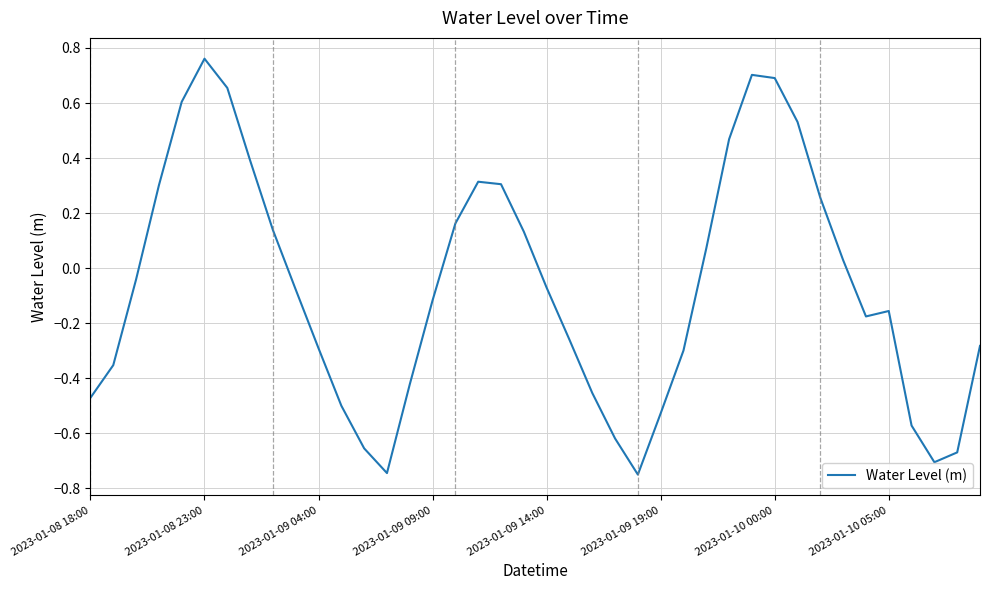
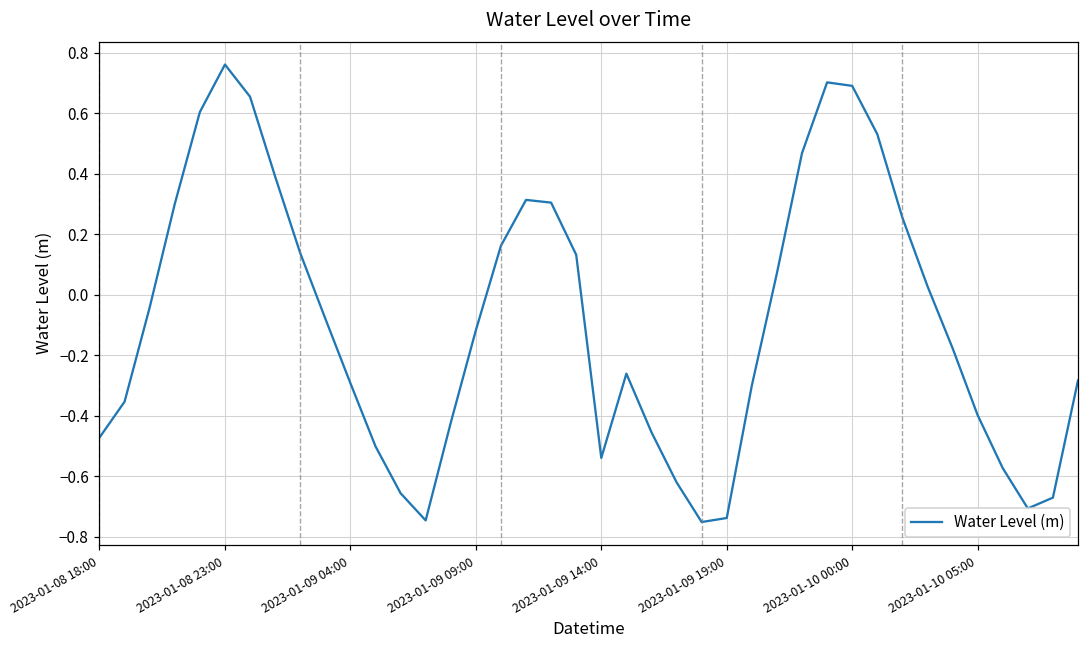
  {
    "2023-01-08 18:00": -0.47,
    "2023-01-08 23:00": 0.76,
    "2023-01-09 04:00": -0.29,
    "2023-01-09 09:00": -0.12,
-   "2023-01-09 14:00": -0.07,
-   "2023-01-09 19:00": -0.53,
+   "2023-01-09 14:00": -0.54,
+   "2023-01-09 19:00": -0.74,
    "2023-01-10 00:00": 0.69,
-   "2023-01-10 05:00": -0.16
+   "2023-01-10 05:00": -0.40
  }
